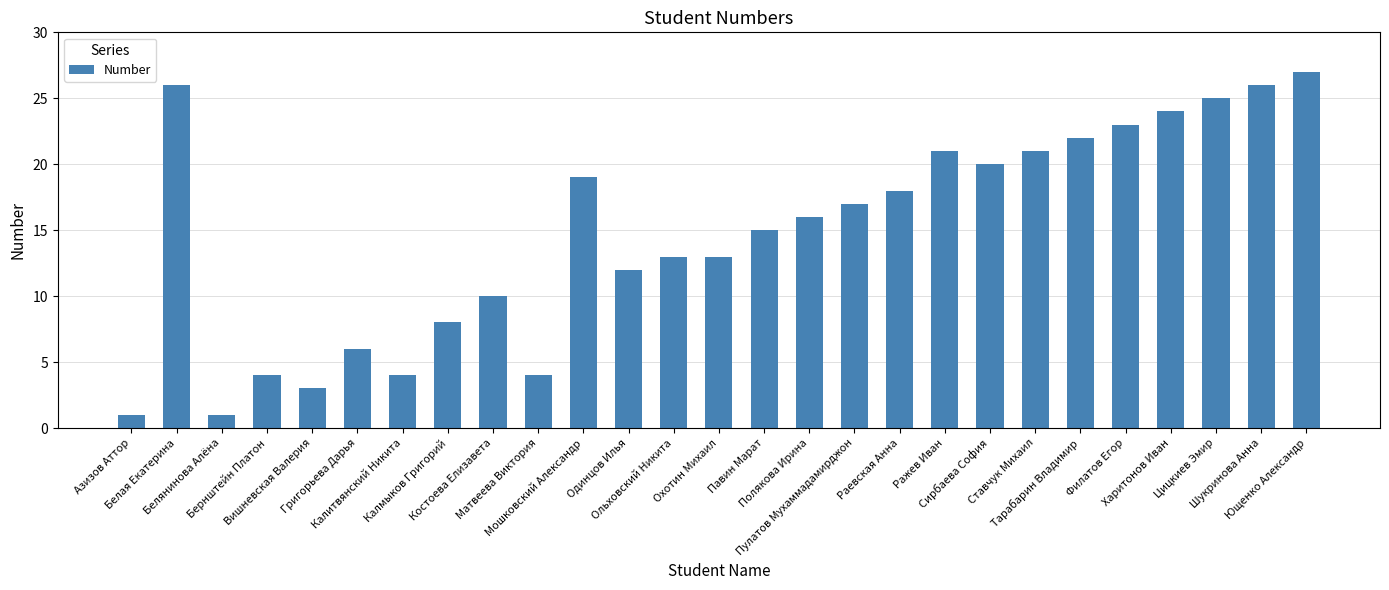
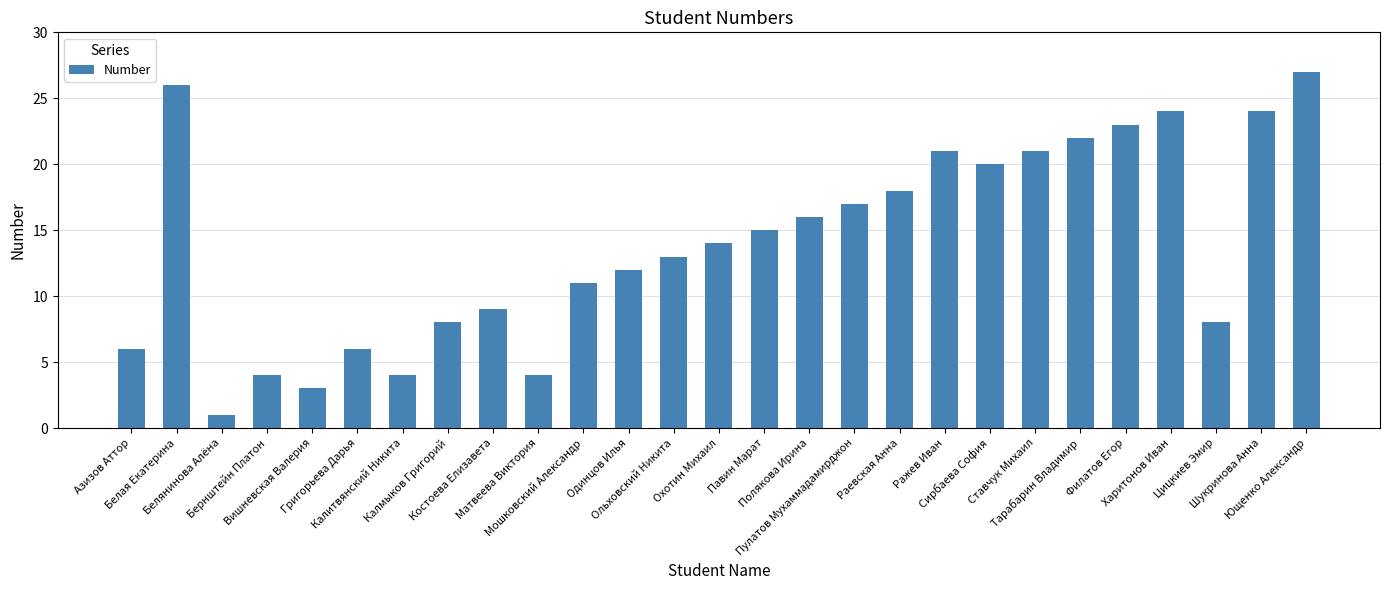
  {
-   "Азизов Аттор": 1,
+   "Азизов Аттор": 6,
    "Белая Екатерина": 26,
    "Белянинова Алёна": 1,
    "Бернштейн Платон": 4,
    "Вишневская Валерия": 3,
    "Григорьева Дарья": 6,
    "Калитвянский Никита": 4,
    "Калмыков Григорий": 8,
-   "Костоева Елизавета": 10,
+   "Костоева Елизавета": 9,
    "Матвеева Виктория": 4,
-   "Мошковский Александр": 19,
+   "Мошковский Александр": 11,
    "Одинцов Илья": 12,
    "Ольховский Никита": 13,
-   "Охотин Михаил": 13,
+   "Охотин Михаил": 14,
    "Павин Марат": 15,
    "Полякова Ирина": 16,
    "Пулатов Мухаммадамирджон": 17,
    "Раевская Анна": 18,
    "Ражев Иван": 21,
    "Сирбаева София": 20,
    "Ставчук Михаил": 21,
    "Тарабарин Владимир": 22,
    "Филатов Егор": 23,
    "Харитонов Иван": 24,
-   "Цицкиев Эмир": 25,
-   "Шукринова Анна": 26,
+   "Цицкиев Эмир": 8,
+   "Шукринова Анна": 24,
    "Ющенко Александр": 27
  }
